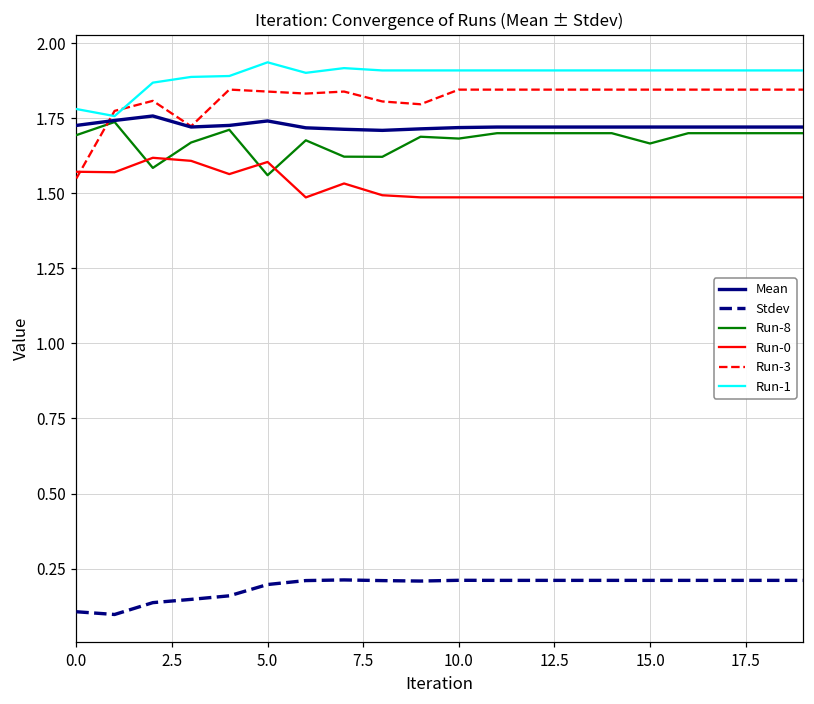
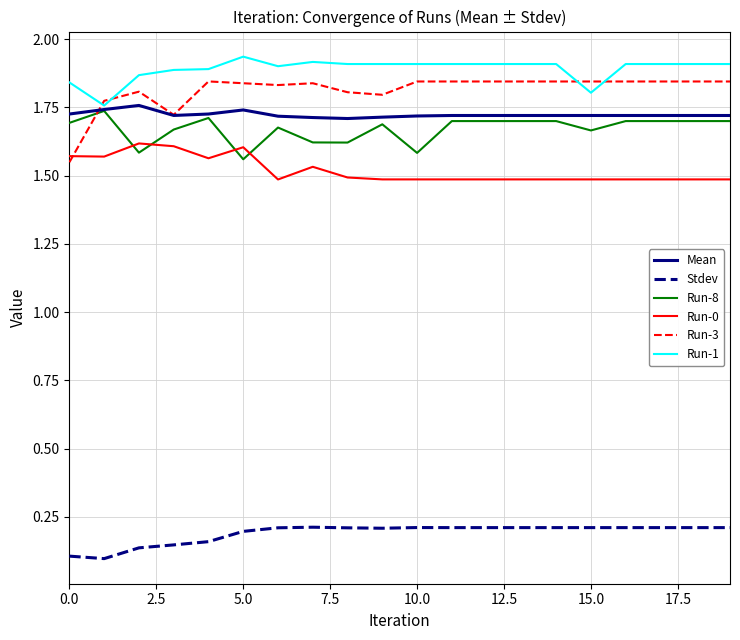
  {
    "Run-8": {
      "0.0": 1.69,
      "5.0": 1.56,
-     "10.0": 1.68,
+     "10.0": 1.58,
      "15.0": 1.67
    },
    "Run-1": {
-     "0.0": 1.78,
+     "0.0": 1.84,
      "5.0": 1.94,
      "10.0": 1.91,
-     "15.0": 1.91
+     "15.0": 1.80
    }
  }
